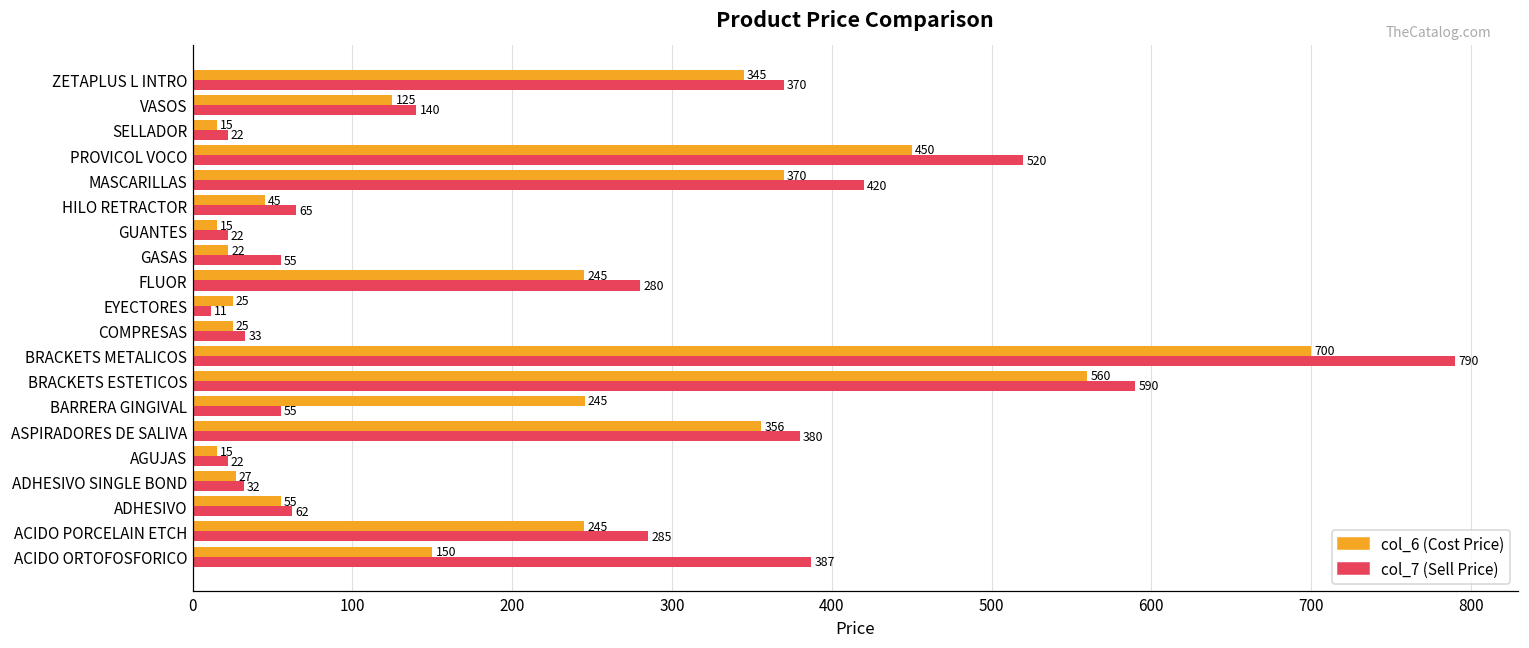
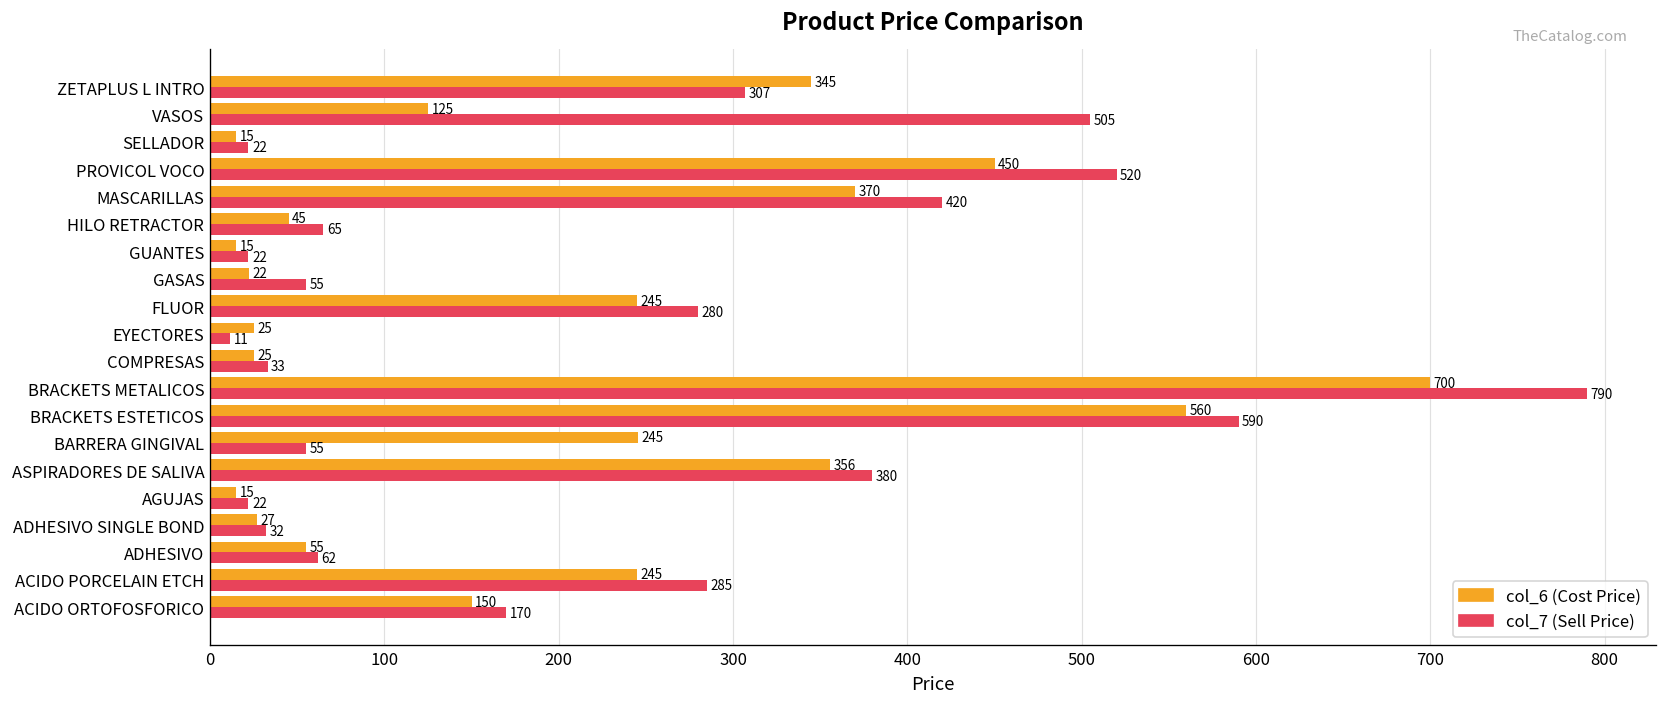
  {
    "col_6 (Cost Price)": {
      "ZETAPLUS L INTRO": 345,
      "VASOS": 125,
      "SELLADOR": 15,
      "PROVICOL VOCO": 450,
      "MASCARILLAS": 370,
      "HILO RETRACTOR": 45,
      "GUANTES": 15,
      "GASAS": 22,
      "FLUOR": 245,
      "EYECTORES": 25,
      "COMPRESAS": 25,
      "BRACKETS METALICOS": 700,
      "BRACKETS ESTETICOS": 560,
      "BARRERA GINGIVAL": 245,
      "ASPIRADORES DE SALIVA": 356,
      "AGUJAS": 15,
      "ADHESIVO SINGLE BOND": 27,
      "ADHESIVO": 55,
      "ACIDO PORCELAIN ETCH": 245,
      "ACIDO ORTOFOSFORICO": 150
    },
    "col_7 (Sell Price)": {
-     "ZETAPLUS L INTRO": 370,
-     "VASOS": 140,
+     "ZETAPLUS L INTRO": 307,
+     "VASOS": 505,
      "SELLADOR": 22,
      "PROVICOL VOCO": 520,
      "MASCARILLAS": 420,
      "HILO RETRACTOR": 65,
      "GUANTES": 22,
      "GASAS": 55,
      "FLUOR": 280,
      "EYECTORES": 11,
      "COMPRESAS": 33,
      "BRACKETS METALICOS": 790,
      "BRACKETS ESTETICOS": 590,
      "BARRERA GINGIVAL": 55,
      "ASPIRADORES DE SALIVA": 380,
      "AGUJAS": 22,
      "ADHESIVO SINGLE BOND": 32,
      "ADHESIVO": 62,
      "ACIDO PORCELAIN ETCH": 285,
-     "ACIDO ORTOFOSFORICO": 387
+     "ACIDO ORTOFOSFORICO": 170
    }
  }
